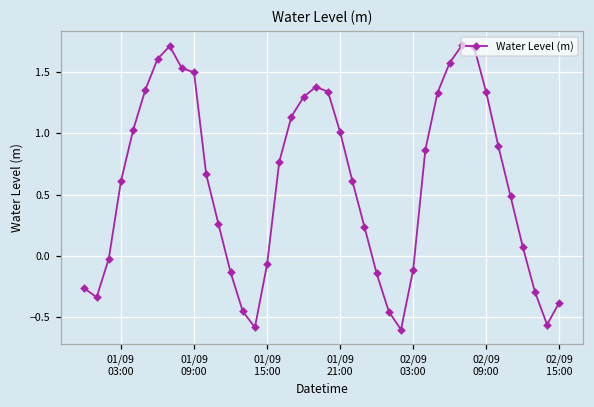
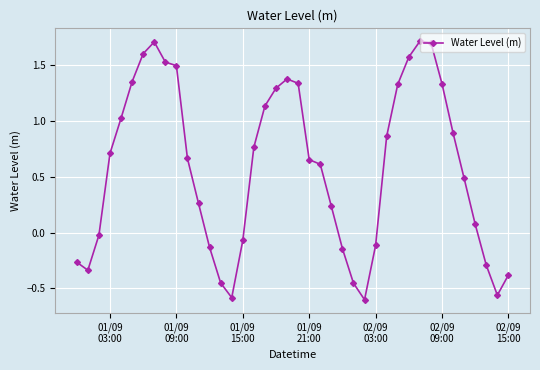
  {
-   "01/09 03:00": 0.61,
+   "01/09 03:00": 0.71,
    "01/09 09:00": 1.50,
    "01/09 15:00": -0.07,
-   "01/09 21:00": 1.01,
+   "01/09 21:00": 0.65,
    "02/09 03:00": -0.12,
    "02/09 09:00": 1.33,
    "02/09 15:00": -0.38
  }
